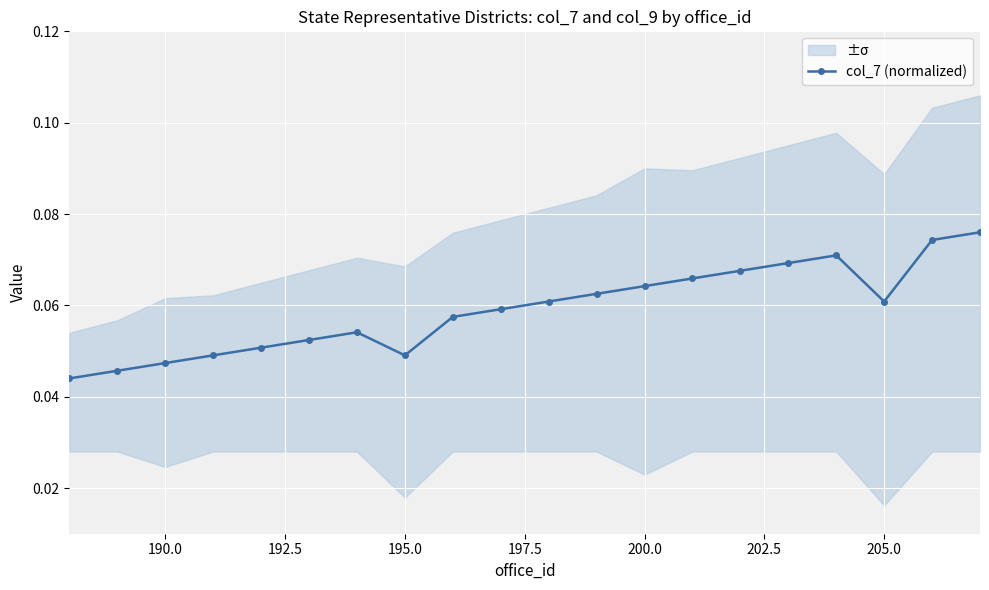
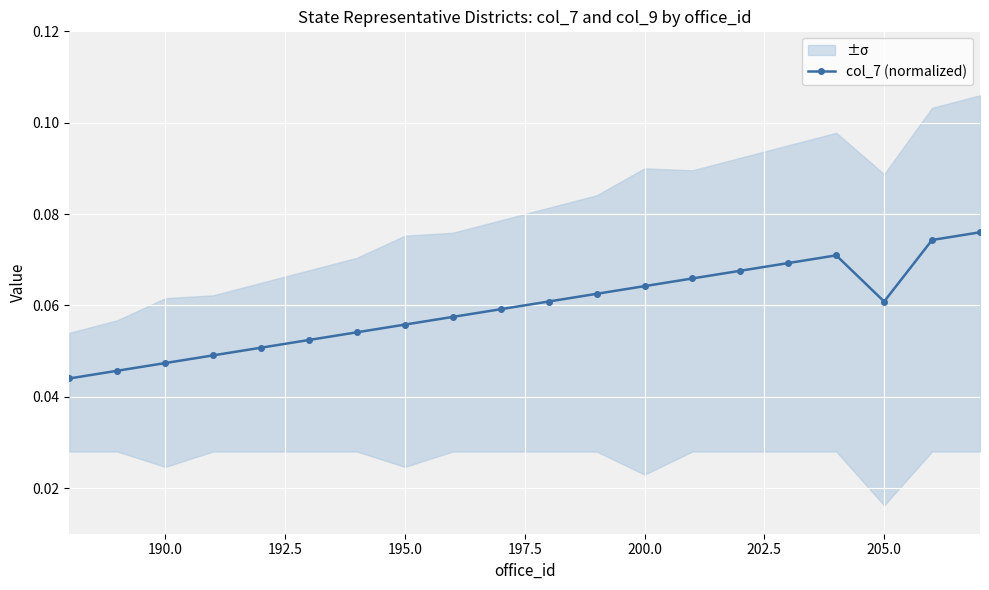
  {
    "col_7 (normalized)": {
      "190.0": 0.047,
-     "195.0": 0.049,
+     "195.0": 0.056,
      "200.0": 0.064,
      "205.0": 0.061
    }
  }
